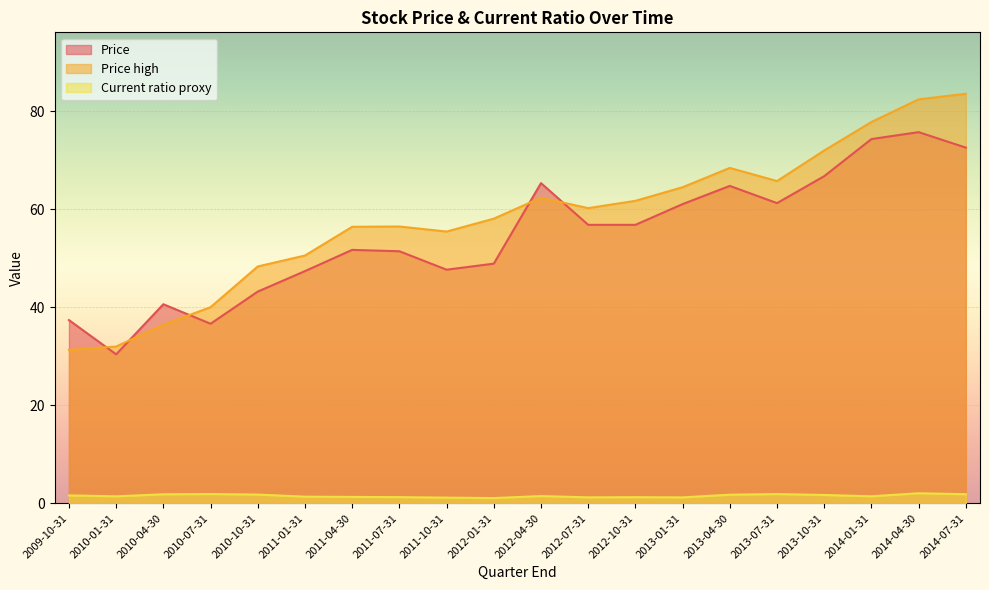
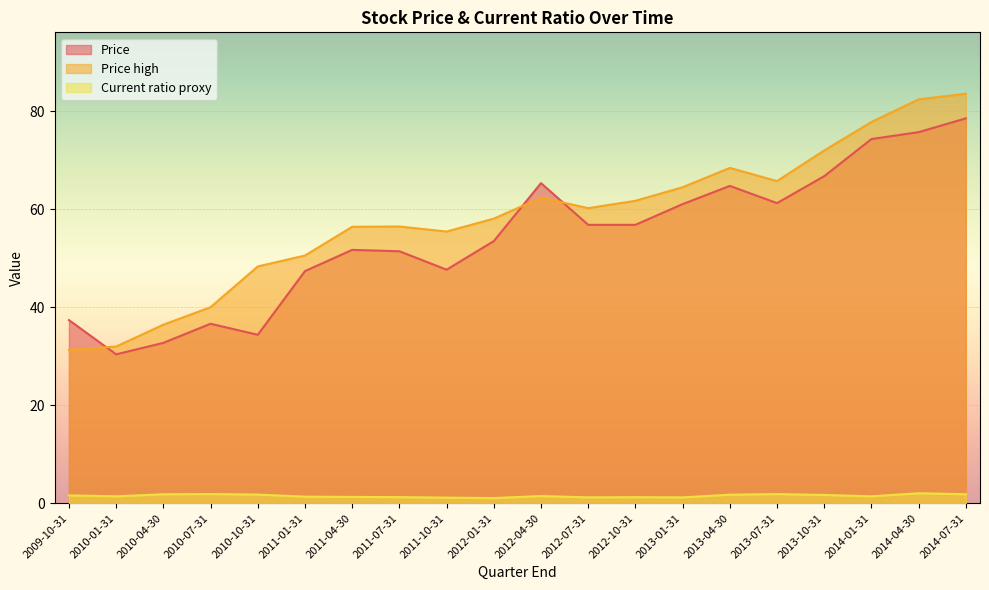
  {
    "Price": {
      "2009-10-31": 37,
      "2010-01-31": 30,
-     "2010-04-30": 41,
+     "2010-04-30": 33,
      "2010-07-31": 37,
-     "2010-10-31": 43,
+     "2010-10-31": 34,
      "2011-01-31": 47,
      "2011-04-30": 52,
      "2011-07-31": 51,
      "2011-10-31": 48,
-     "2012-01-31": 49,
+     "2012-01-31": 53,
      "2012-04-30": 65,
      "2012-07-31": 57,
      "2012-10-31": 57,
      "2013-01-31": 61,
      "2013-04-30": 65,
      "2013-07-31": 61,
      "2013-10-31": 67,
      "2014-01-31": 74,
      "2014-04-30": 76,
-     "2014-07-31": 73
+     "2014-07-31": 79
    }
  }
